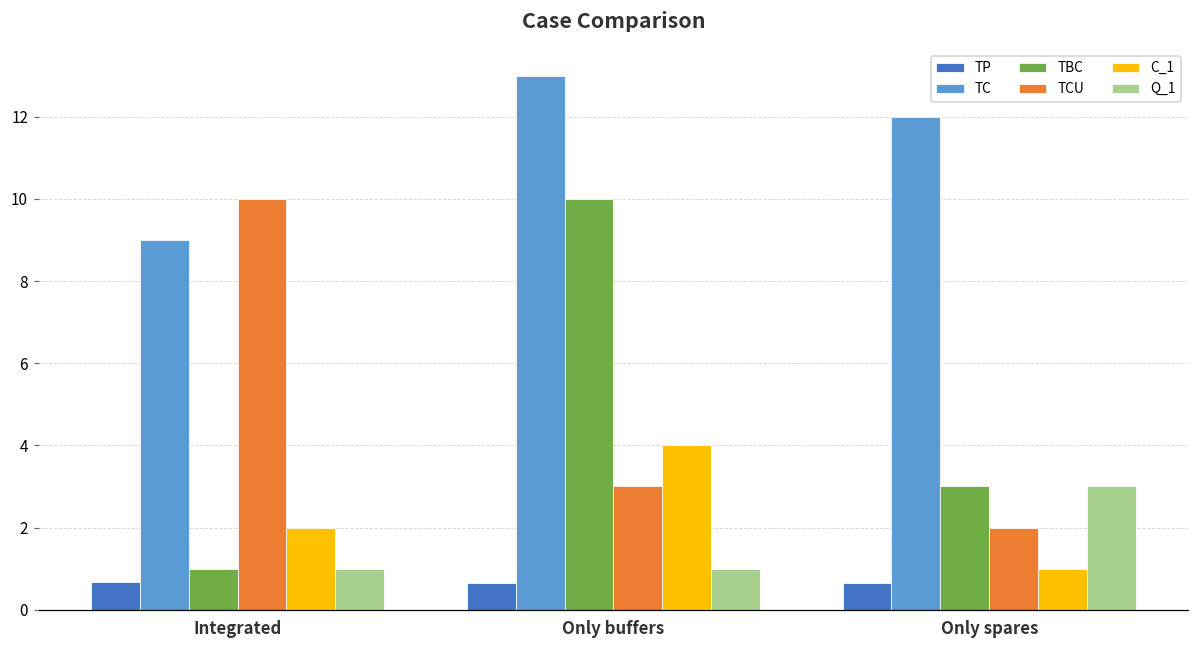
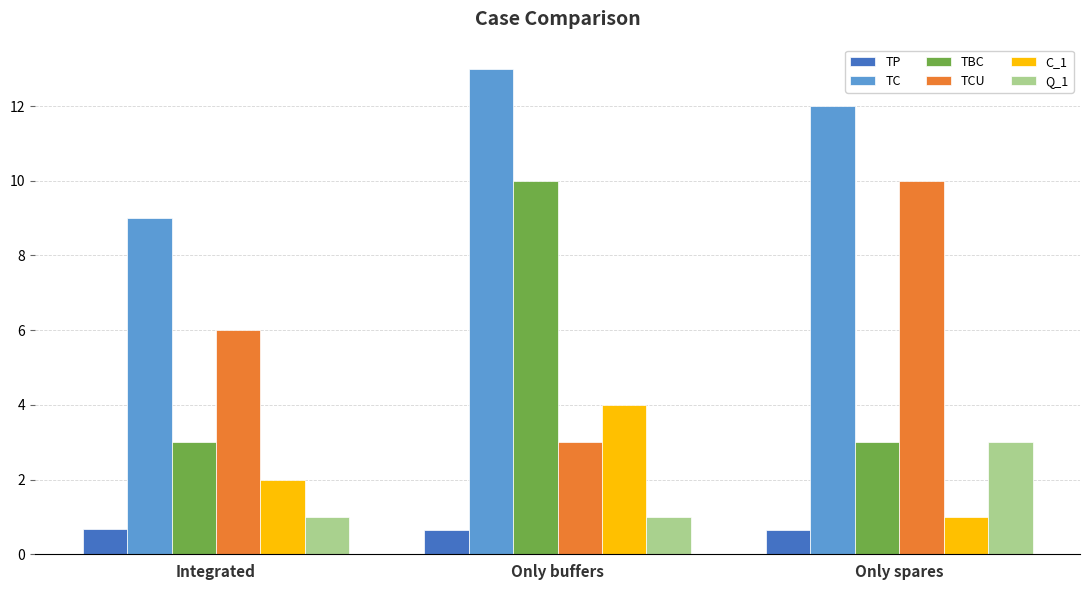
  {
    "TBC": {
-     "Integrated": 1,
+     "Integrated": 3,
      "Only buffers": 10,
      "Only spares": 3
    },
    "TCU": {
-     "Integrated": 10,
+     "Integrated": 6,
      "Only buffers": 3,
-     "Only spares": 2
+     "Only spares": 10
    },
    "C_1": {
      "Integrated": 2,
      "Only buffers": 4,
      "Only spares": 1
    },
    "Q_1": {
      "Integrated": 1,
      "Only buffers": 1,
      "Only spares": 3
    }
  }
